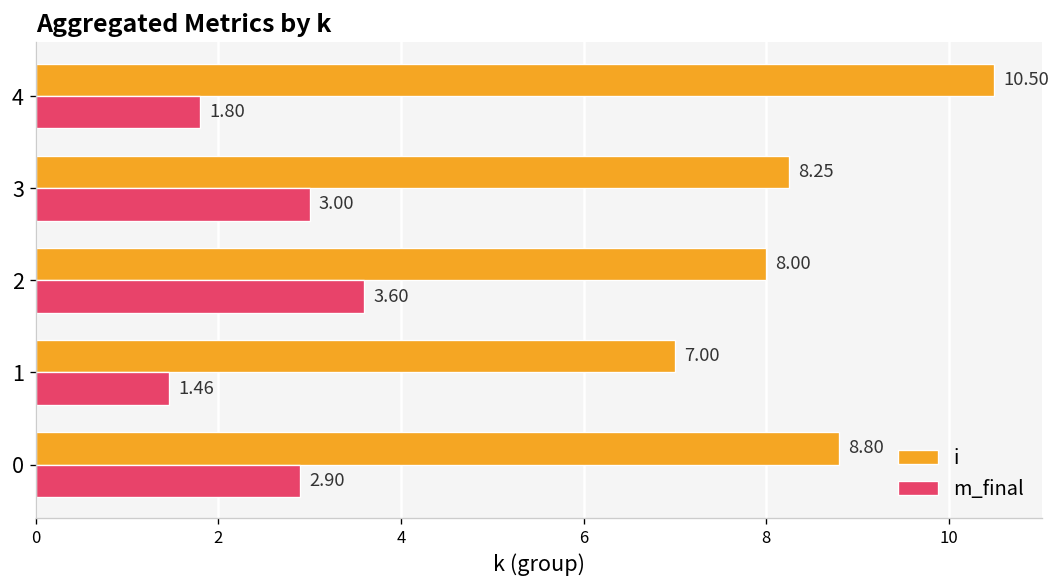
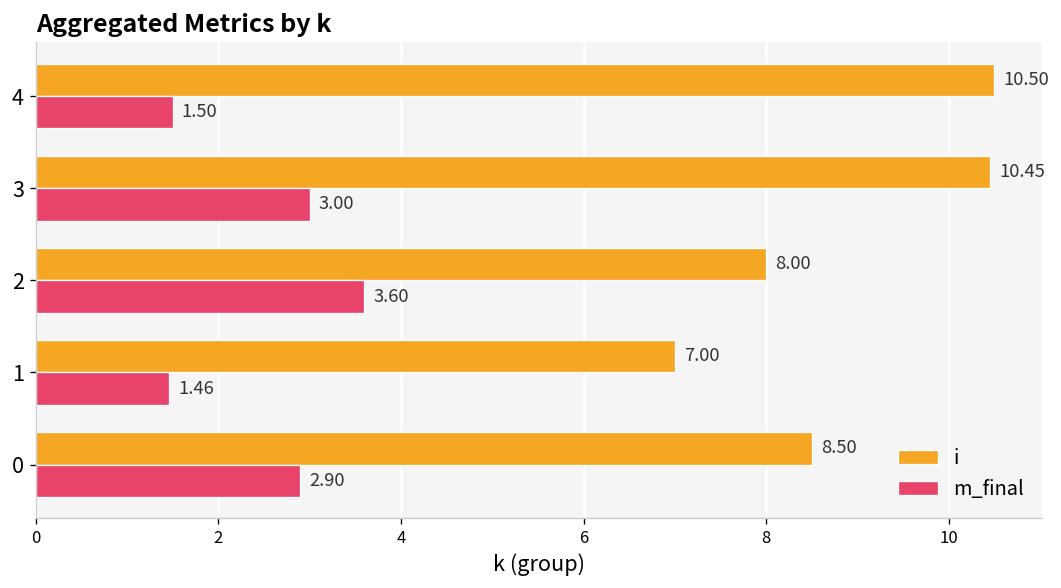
  {
    "i": {
      "4": 10.50,
-     "3": 8.25,
+     "3": 10.45,
      "2": 8.00,
      "1": 7.00,
-     "0": 8.80
+     "0": 8.50
    },
    "m_final": {
-     "4": 1.80,
+     "4": 1.50,
      "3": 3.00,
      "2": 3.60,
      "1": 1.46,
      "0": 2.90
    }
  }
